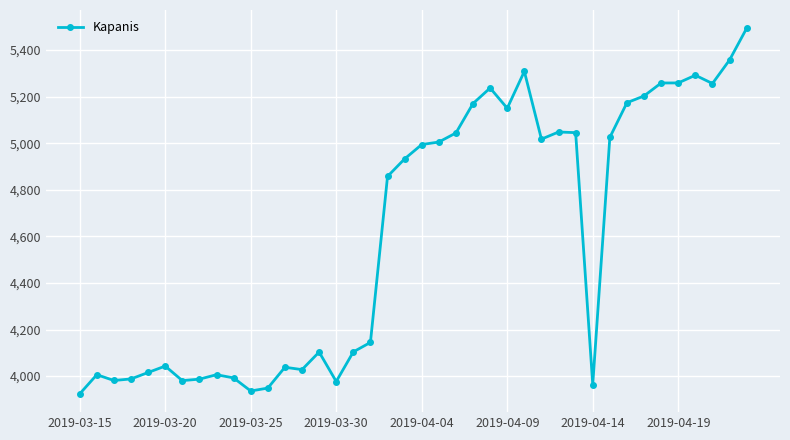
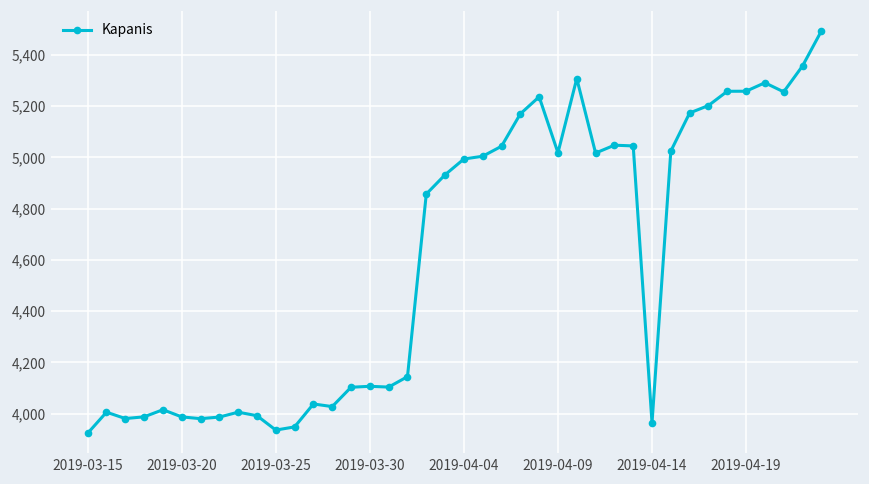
  {
    "2019-03-15": "3,920",
-   "2019-03-20": "4,040",
+   "2019-03-20": "3,990",
    "2019-03-25": "3,940",
-   "2019-03-30": "3,980",
+   "2019-03-30": "4,110",
    "2019-04-04": "4,990",
-   "2019-04-09": "5,150",
+   "2019-04-09": "5,020",
    "2019-04-14": "3,960",
    "2019-04-19": "5,260"
  }
